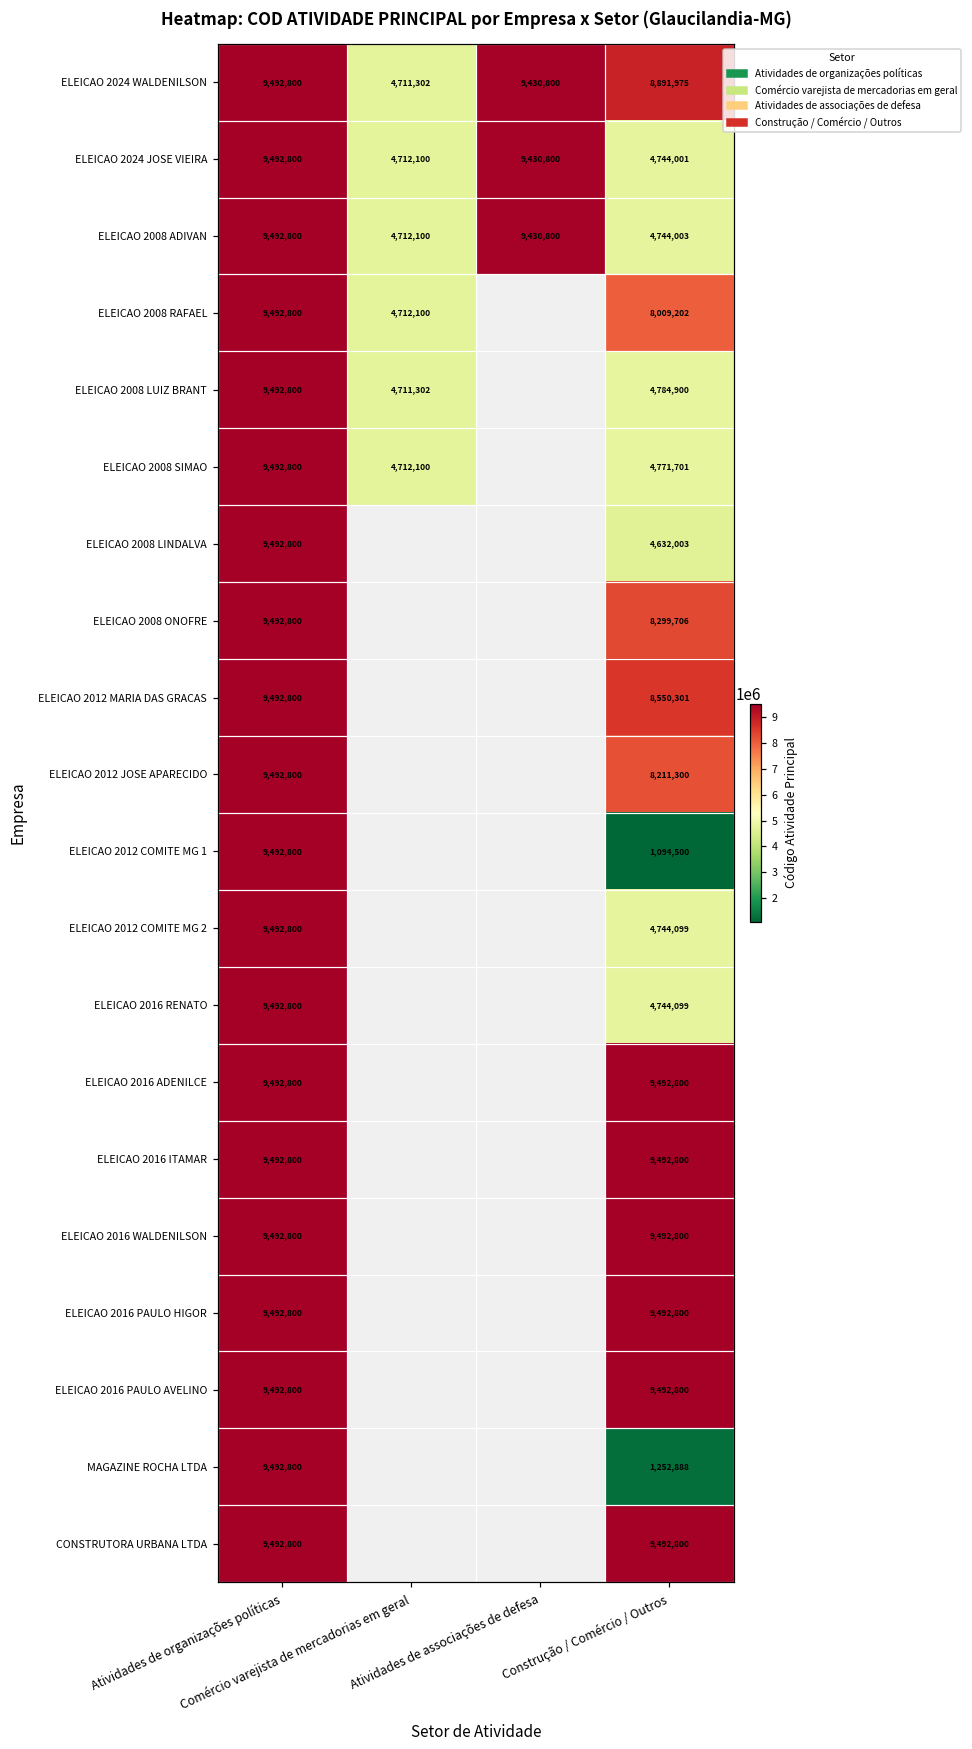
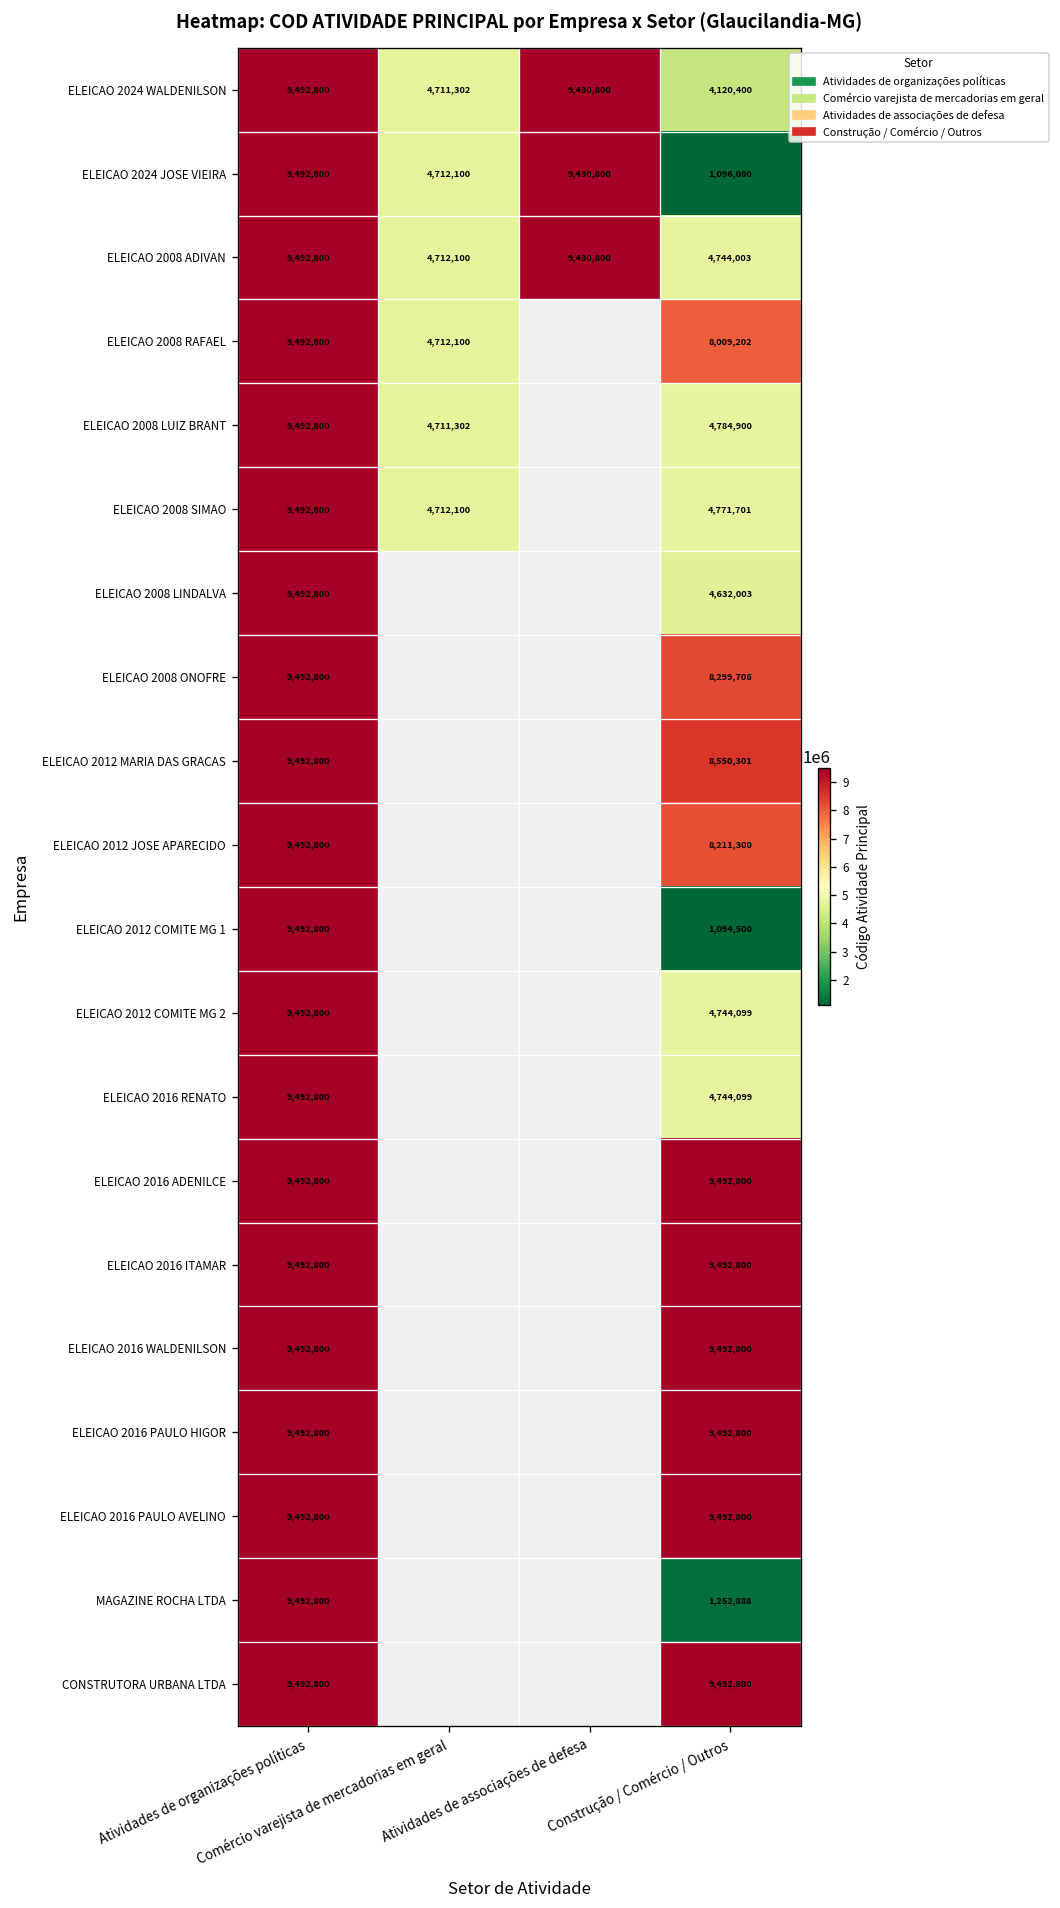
  {
    "ELEICAO 2024 WALDENILSON": {
      "Atividades de organizações políticas": "9,492,800",
      "Comércio varejista de mercadorias em geral": "4,711,302",
      "Atividades de associações de defesa": "9,430,800",
-     "Construção / Comércio / Outros": "8,891,975"
+     "Construção / Comércio / Outros": "4,120,400"
    },
    "ELEICAO 2024 JOSE VIEIRA": {
      "Atividades de organizações políticas": "9,492,800",
      "Comércio varejista de mercadorias em geral": "4,712,100",
      "Atividades de associações de defesa": "9,430,800",
-     "Construção / Comércio / Outros": "4,744,001"
+     "Construção / Comércio / Outros": "1,096,080"
    },
    "ELEICAO 2008 ADIVAN": {
      "Atividades de organizações políticas": "9,492,800",
      "Comércio varejista de mercadorias em geral": "4,712,100",
      "Atividades de associações de defesa": "9,430,800",
      "Construção / Comércio / Outros": "4,744,003"
    },
    "ELEICAO 2008 RAFAEL": {
      "Atividades de organizações políticas": "9,492,800",
      "Comércio varejista de mercadorias em geral": "4,712,100",
      "Construção / Comércio / Outros": "8,009,202"
    },
    "ELEICAO 2008 LUIZ BRANT": {
      "Atividades de organizações políticas": "9,492,800",
      "Comércio varejista de mercadorias em geral": "4,711,302",
      "Construção / Comércio / Outros": "4,784,900"
    },
    "ELEICAO 2008 SIMAO": {
      "Atividades de organizações políticas": "9,492,800",
      "Comércio varejista de mercadorias em geral": "4,712,100",
      "Construção / Comércio / Outros": "4,771,701"
    },
    "ELEICAO 2008 LINDALVA": {
      "Atividades de organizações políticas": "9,492,800",
      "Construção / Comércio / Outros": "4,632,003"
    },
    "ELEICAO 2008 ONOFRE": {
      "Atividades de organizações políticas": "9,492,800",
      "Construção / Comércio / Outros": "8,299,706"
    },
    "ELEICAO 2012 MARIA DAS GRACAS": {
      "Atividades de organizações políticas": "9,492,800",
      "Construção / Comércio / Outros": "8,550,301"
    },
    "ELEICAO 2012 JOSE APARECIDO": {
      "Atividades de organizações políticas": "9,492,800",
      "Construção / Comércio / Outros": "8,211,300"
    },
    "ELEICAO 2012 COMITE MG 1": {
      "Atividades de organizações políticas": "9,492,800",
      "Construção / Comércio / Outros": "1,094,500"
    },
    "ELEICAO 2012 COMITE MG 2": {
      "Atividades de organizações políticas": "9,492,800",
      "Construção / Comércio / Outros": "4,744,099"
    },
    "ELEICAO 2016 RENATO": {
      "Atividades de organizações políticas": "9,492,800",
      "Construção / Comércio / Outros": "4,744,099"
    },
    "ELEICAO 2016 ADENILCE": {
      "Atividades de organizações políticas": "9,492,800",
      "Construção / Comércio / Outros": "9,492,800"
    },
    "ELEICAO 2016 ITAMAR": {
      "Atividades de organizações políticas": "9,492,800",
      "Construção / Comércio / Outros": "9,492,800"
    },
    "ELEICAO 2016 WALDENILSON": {
      "Atividades de organizações políticas": "9,492,800",
      "Construção / Comércio / Outros": "9,492,800"
    },
    "ELEICAO 2016 PAULO HIGOR": {
      "Atividades de organizações políticas": "9,492,800",
      "Construção / Comércio / Outros": "9,492,800"
    },
    "ELEICAO 2016 PAULO AVELINO": {
      "Atividades de organizações políticas": "9,492,800",
      "Construção / Comércio / Outros": "9,492,800"
    },
    "MAGAZINE ROCHA LTDA": {
      "Atividades de organizações políticas": "9,492,800",
      "Construção / Comércio / Outros": "1,252,888"
    },
    "CONSTRUTORA URBANA LTDA": {
      "Atividades de organizações políticas": "9,492,800",
      "Construção / Comércio / Outros": "9,492,800"
    }
  }
